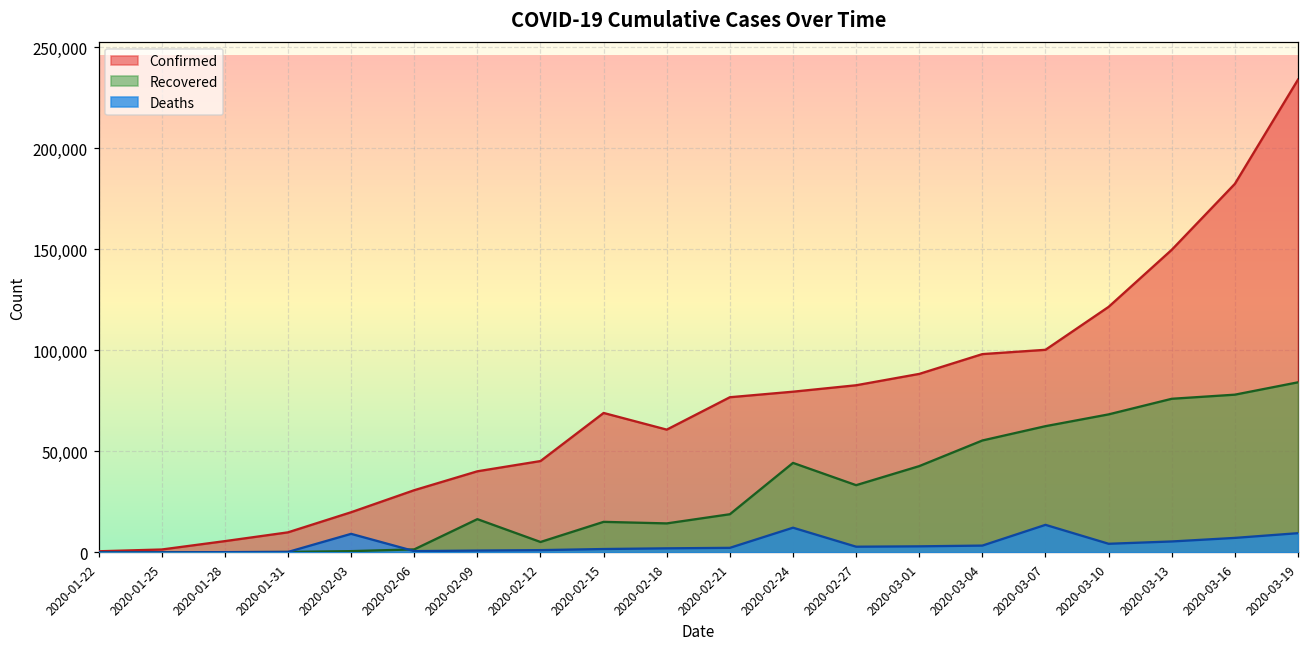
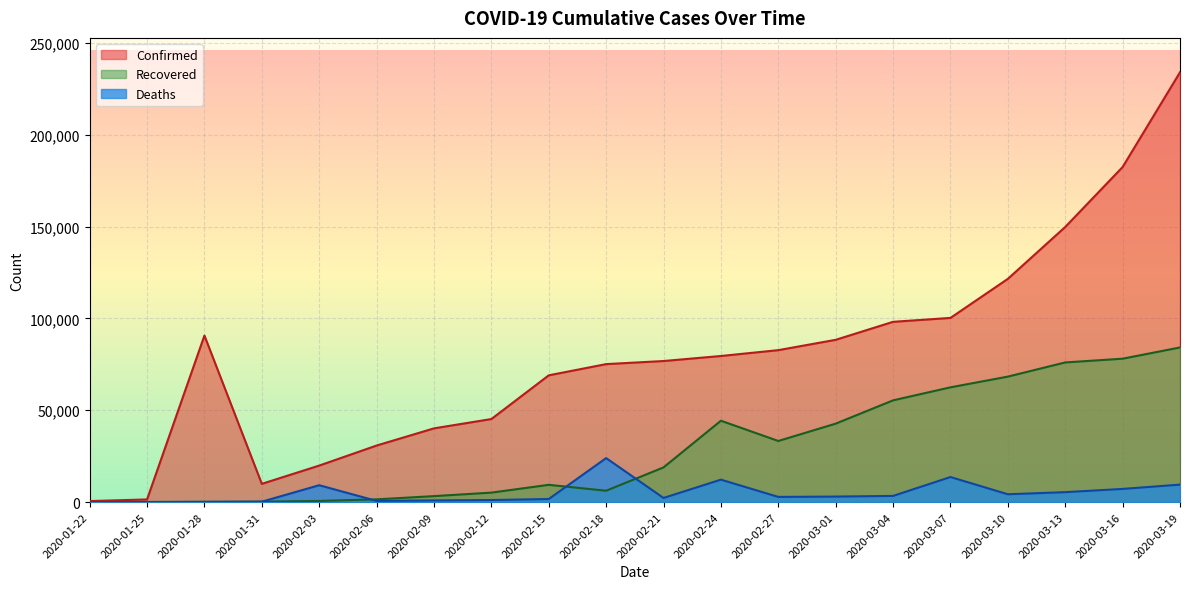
  {
    "Confirmed": {
      "2020-01-25": "1,000",
-     "2020-01-28": "6,000",
+     "2020-01-28": "91,000",
      "2020-01-31": "10,000",
      "2020-02-03": "20,000",
      "2020-02-06": "31,000",
      "2020-02-09": "40,000",
      "2020-02-12": "45,000",
      "2020-02-15": "69,000",
-     "2020-02-18": "61,000",
+     "2020-02-18": "75,000",
      "2020-02-21": "77,000",
      "2020-02-24": "80,000",
      "2020-02-27": "83,000",
      "2020-03-01": "88,000",
      "2020-03-04": "98,000",
      "2020-03-07": "100,000",
      "2020-03-10": "122,000",
      "2020-03-13": "150,000",
      "2020-03-16": "182,000",
      "2020-03-19": "234,000"
    },
    "Recovered": {
      "2020-02-03": "1,000",
-     "2020-02-09": "16,000",
+     "2020-02-09": "3,000",
      "2020-02-12": "5,000",
-     "2020-02-15": "15,000",
-     "2020-02-18": "14,000",
+     "2020-02-15": "9,000",
+     "2020-02-18": "6,000",
      "2020-02-21": "19,000",
      "2020-02-24": "44,000",
      "2020-02-27": "33,000",
      "2020-03-01": "43,000",
      "2020-03-04": "55,000",
      "2020-03-07": "62,000",
      "2020-03-10": "68,000",
      "2020-03-13": "76,000",
      "2020-03-16": "78,000",
      "2020-03-19": "84,000"
    },
    "Deaths": {
      "2020-02-03": "9,000",
      "2020-02-09": "1,000",
      "2020-02-12": "1,000",
      "2020-02-15": "2,000",
-     "2020-02-18": "2,000",
+     "2020-02-18": "24,000",
      "2020-02-21": "2,000",
      "2020-02-24": "12,000",
      "2020-02-27": "3,000",
      "2020-03-01": "3,000",
      "2020-03-04": "3,000",
      "2020-03-07": "14,000",
      "2020-03-10": "4,000",
      "2020-03-13": "5,000",
      "2020-03-16": "7,000",
      "2020-03-19": "10,000"
    }
  }
